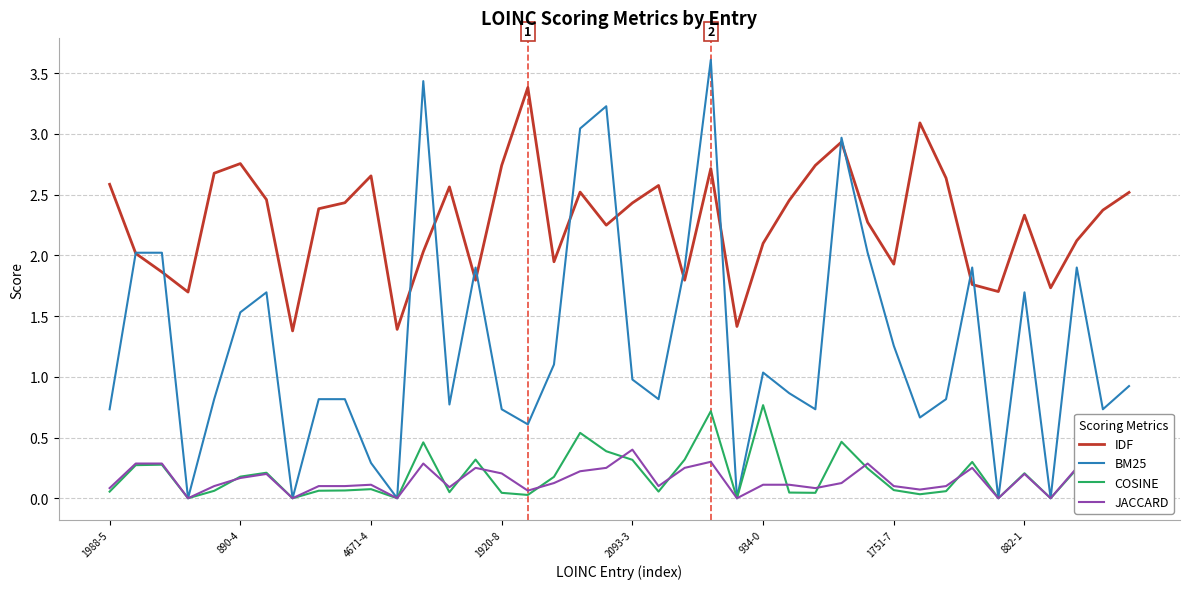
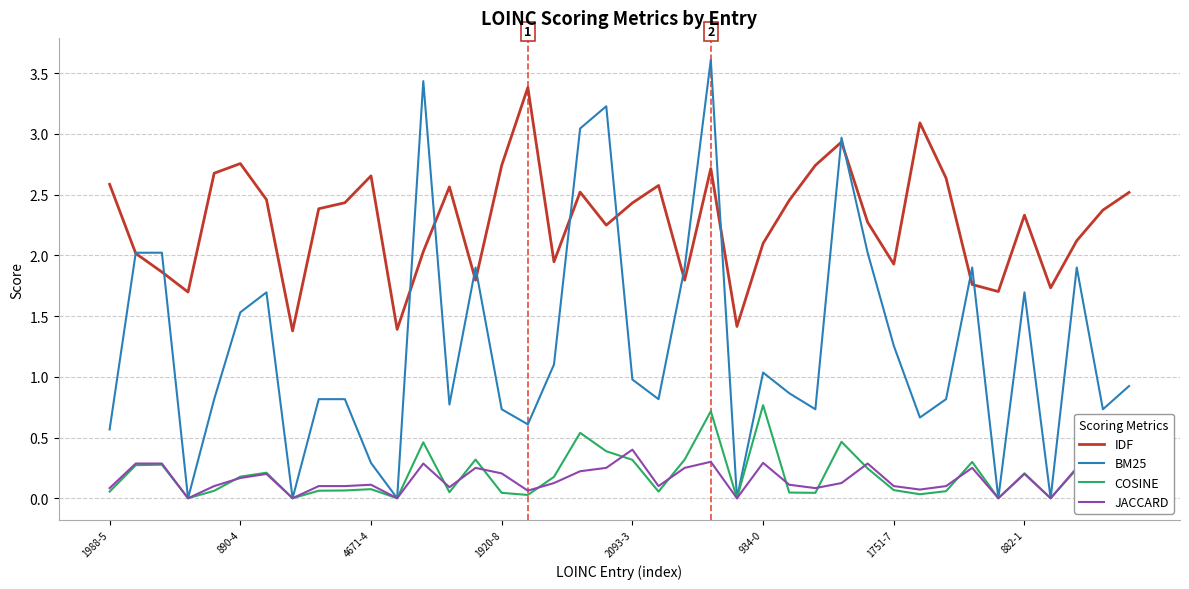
  {
    "IDF": {
      "1988-5": 2.58,
      "890-4": 2.76,
      "4671-4": 2.65,
      "1920-8": 2.74,
      "2093-3": 2.43,
      "934-0": 2.10,
      "1751-7": 1.93,
      "882-1": 2.33
    },
    "BM25": {
-     "1988-5": 0.73,
+     "1988-5": 0.57,
      "890-4": 1.53,
      "4671-4": 0.29,
      "1920-8": 0.73,
      "2093-3": 0.98,
      "934-0": 1.03,
      "1751-7": 1.26,
      "882-1": 1.70
    },
    "COSINE": {
      "1988-5": 0.05,
      "4671-4": 0.07,
      "1920-8": 0.04,
      "2093-3": 0.32,
      "934-0": 0.77,
      "1751-7": 0.07
    },
    "JACCARD": {
      "1988-5": 0.08,
      "4671-4": 0.11,
      "1920-8": 0.20,
      "2093-3": 0.40,
-     "934-0": 0.11,
+     "934-0": 0.29,
      "1751-7": 0.10
    }
  }
